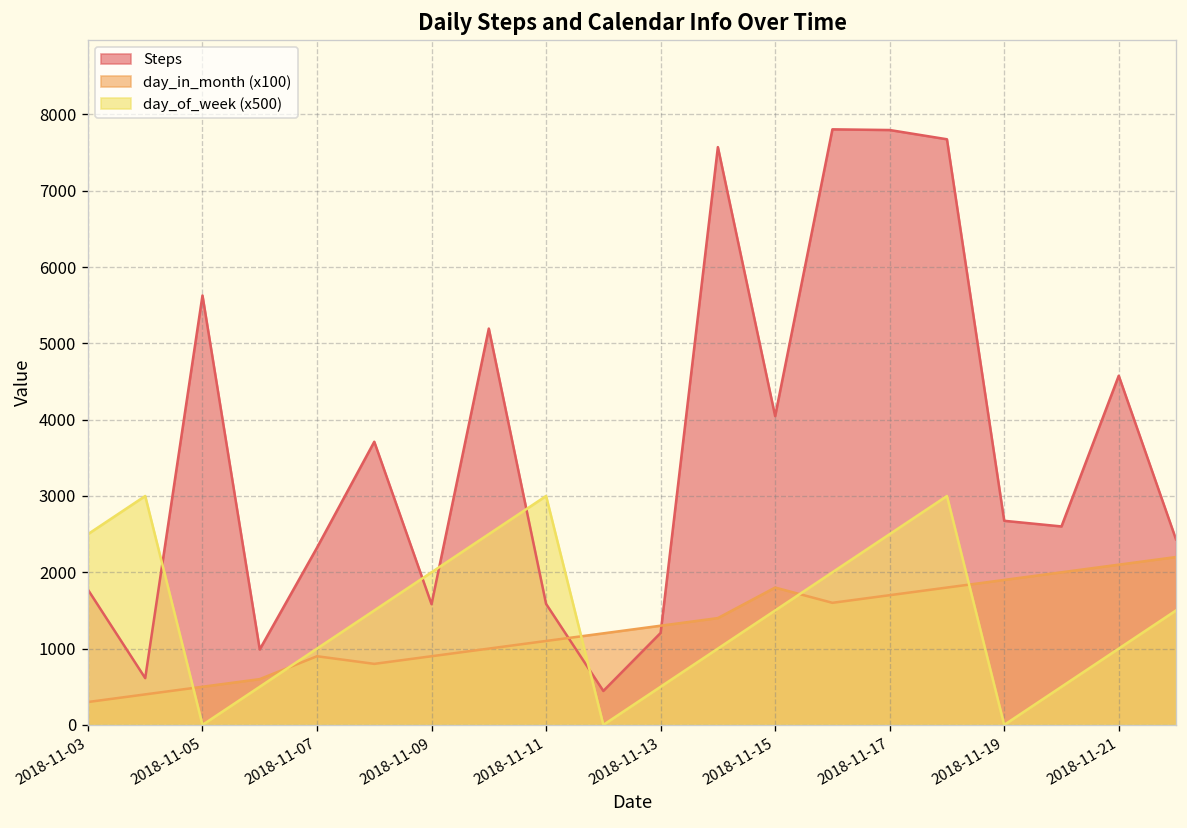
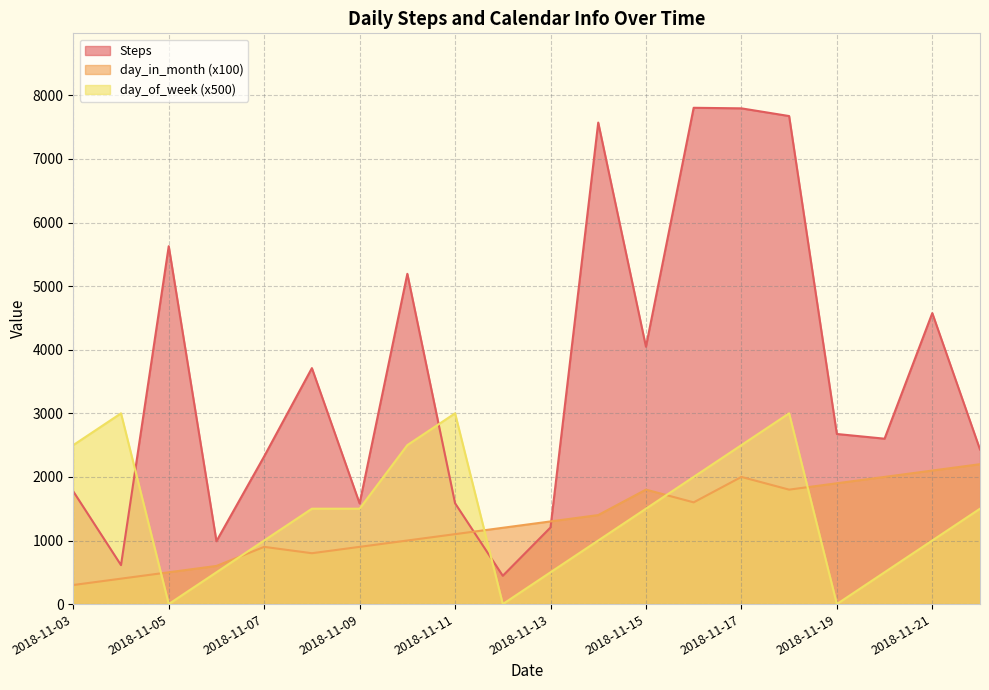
  {
    "Steps": {
      "2018-11-03": 1800,
      "2018-11-05": 5600,
      "2018-11-07": 2300,
      "2018-11-09": 1600,
      "2018-11-11": 1600,
      "2018-11-13": 1200,
      "2018-11-15": 4000,
      "2018-11-17": 7800,
      "2018-11-19": 2700,
      "2018-11-21": 4600
    },
    "day_in_month (x100)": {
      "2018-11-03": 300,
      "2018-11-05": 500,
      "2018-11-07": 900,
      "2018-11-09": 900,
      "2018-11-11": 1100,
      "2018-11-13": 1300,
      "2018-11-15": 1800,
-     "2018-11-17": 1700,
+     "2018-11-17": 2000,
      "2018-11-19": 1900,
      "2018-11-21": 2100
    },
    "day_of_week (x500)": {
      "2018-11-03": 2500,
      "2018-11-05": 0,
      "2018-11-07": 1000,
-     "2018-11-09": 2000,
+     "2018-11-09": 1500,
      "2018-11-11": 3000,
      "2018-11-13": 500,
      "2018-11-15": 1500,
      "2018-11-17": 2500,
      "2018-11-19": 0,
      "2018-11-21": 1000
    }
  }
